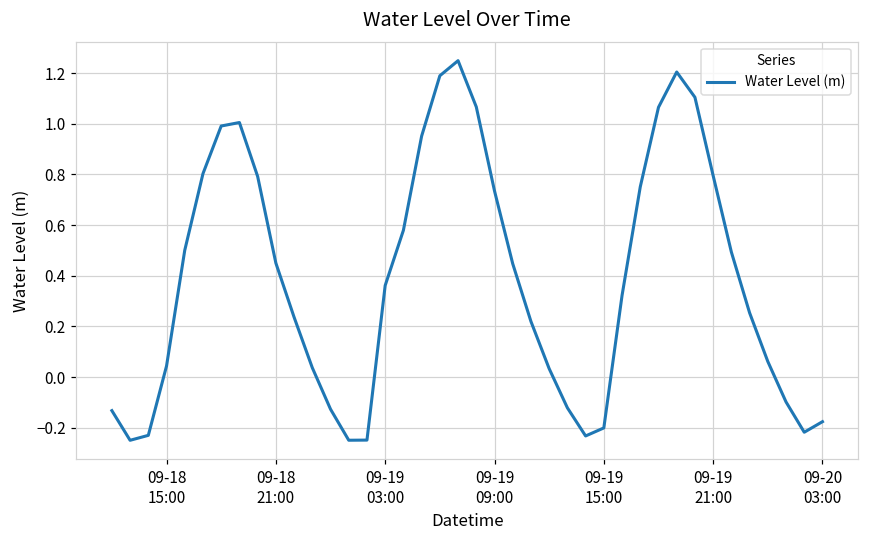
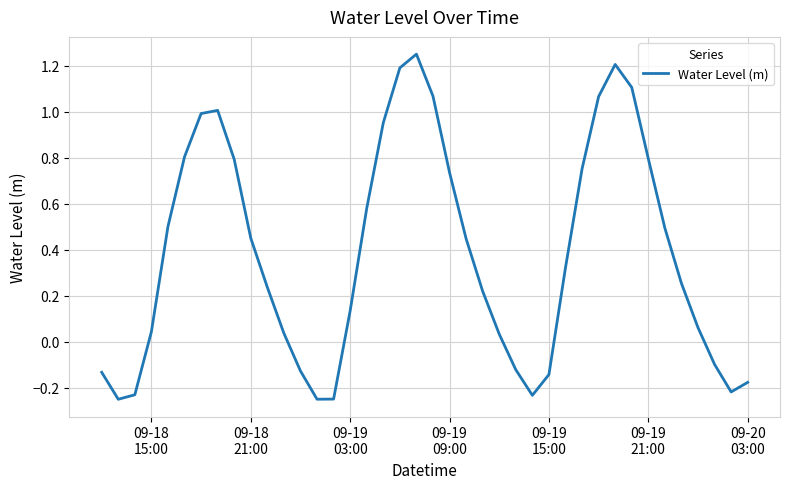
  {
    "09-18 15:00": 0.04,
    "09-18 21:00": 0.45,
-   "09-19 03:00": 0.36,
+   "09-19 03:00": 0.13,
    "09-19 09:00": 0.74,
-   "09-19 15:00": -0.20,
+   "09-19 15:00": -0.14,
    "09-19 21:00": 0.80,
    "09-20 03:00": -0.18
  }
